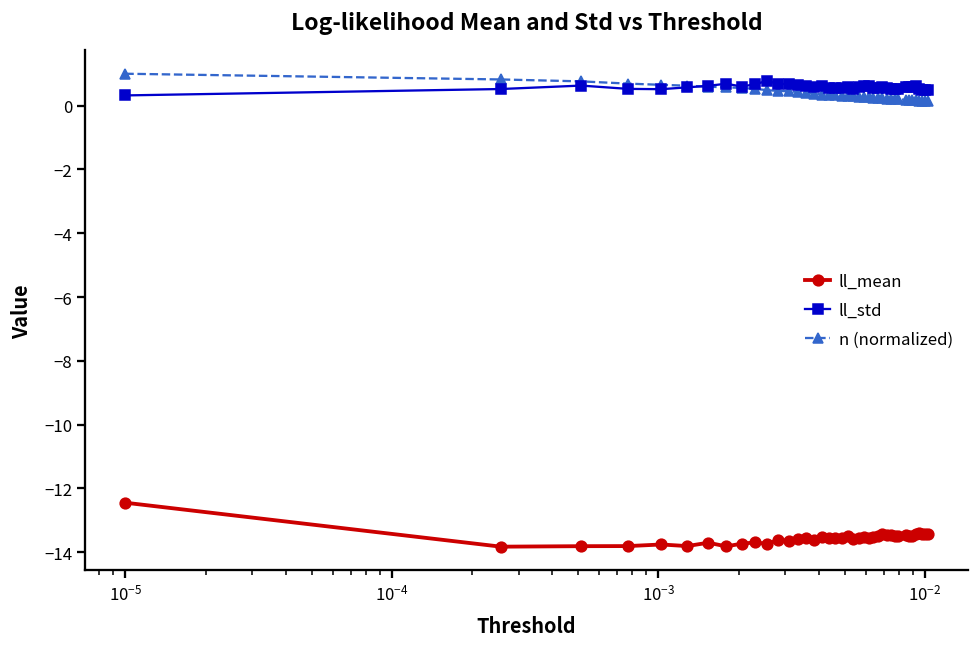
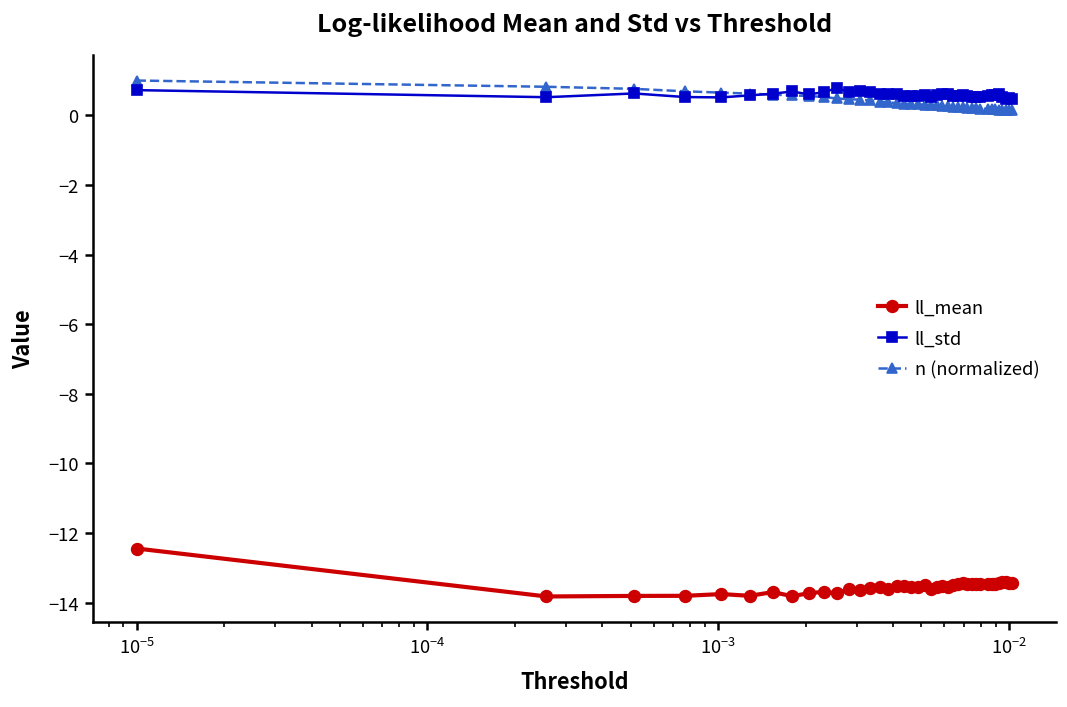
  {
    "ll_mean": {
      "10^-5": -12.4
    },
    "ll_std": {
-     "10^-5": 0.3
+     "10^-5": 0.7
    },
    "n (normalized)": {
      "10^-5": 1.0
    }
  }
